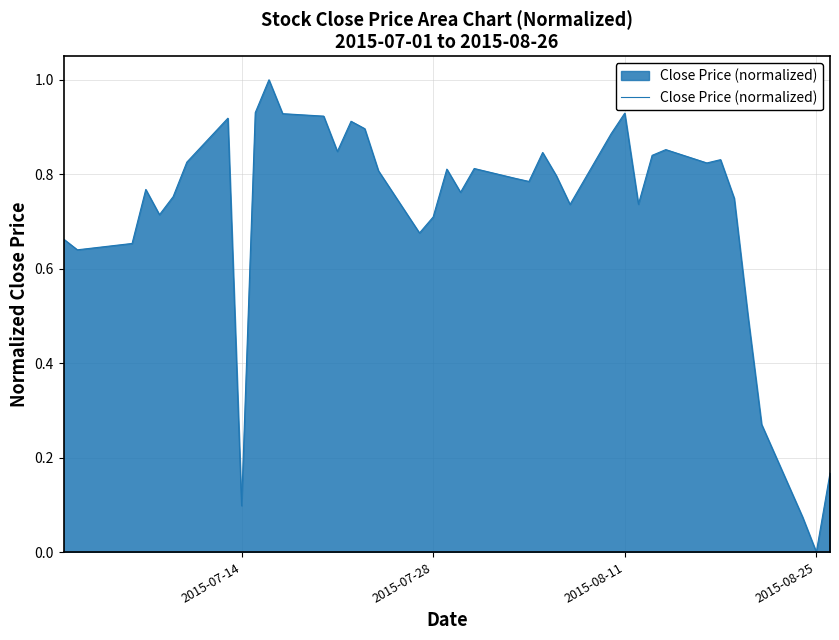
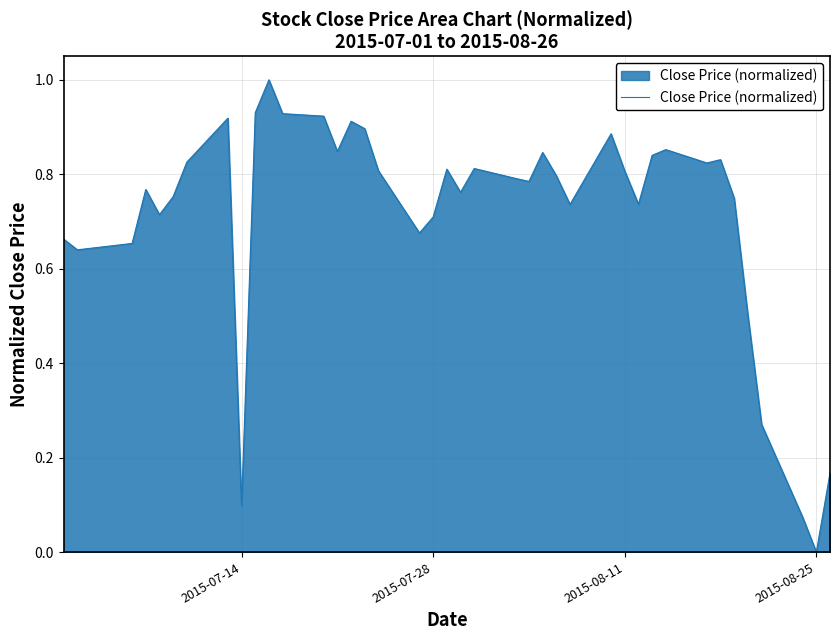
  {
    "2015-07-14": 0.10,
    "2015-07-28": 0.71,
-   "2015-08-11": 0.93,
+   "2015-08-11": 0.81,
    "2015-08-25": 0.00
  }
